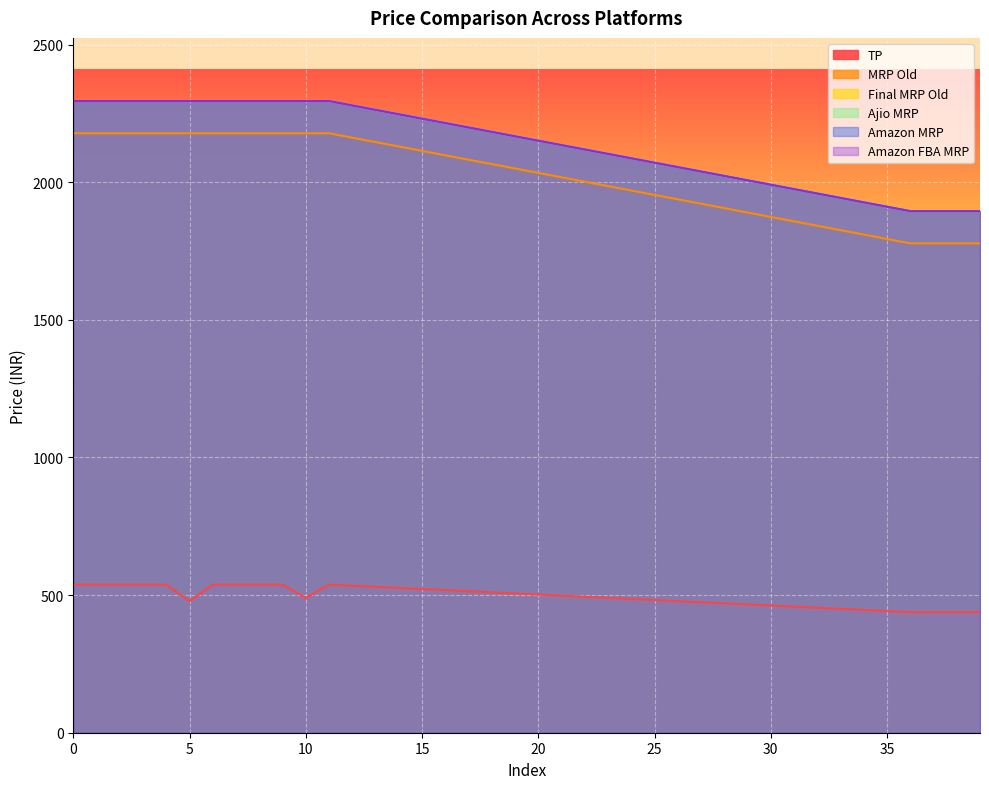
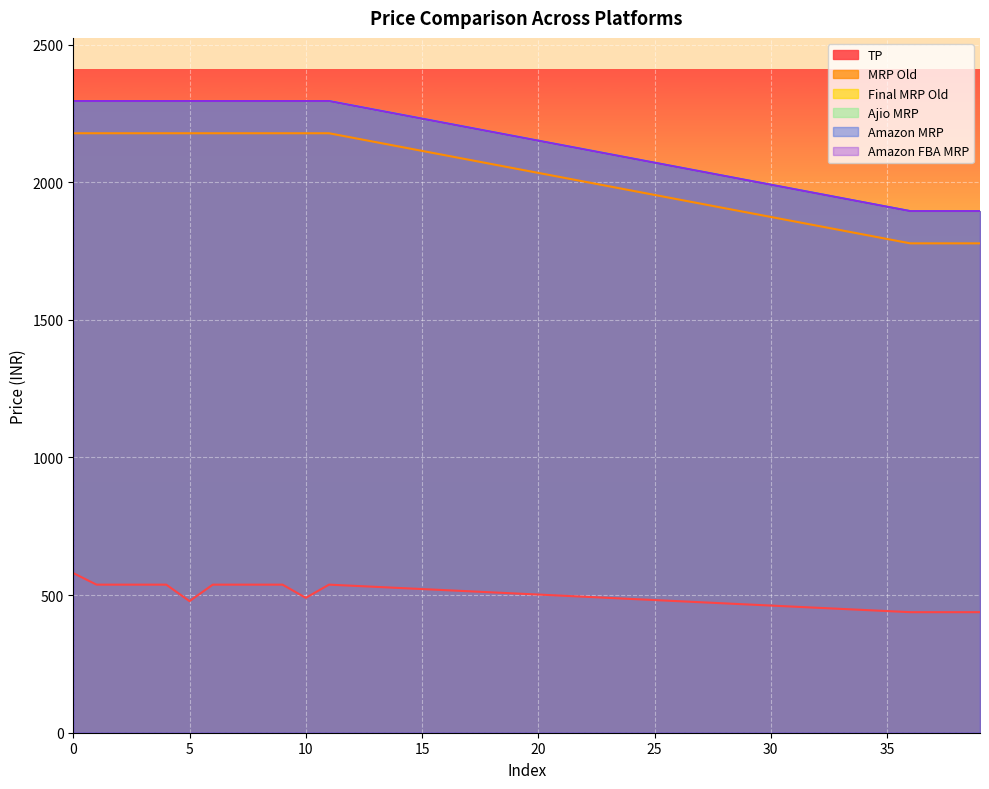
  {
    "TP": {
-     "0": 540,
+     "0": 580,
      "5": 480,
      "10": 490
    },
    "MRP Old": {
      "0": 2180,
      "5": 2180,
      "10": 2180
    },
    "Amazon FBA MRP": {
      "0": 2300,
      "5": 2300,
      "10": 2300
    }
  }
